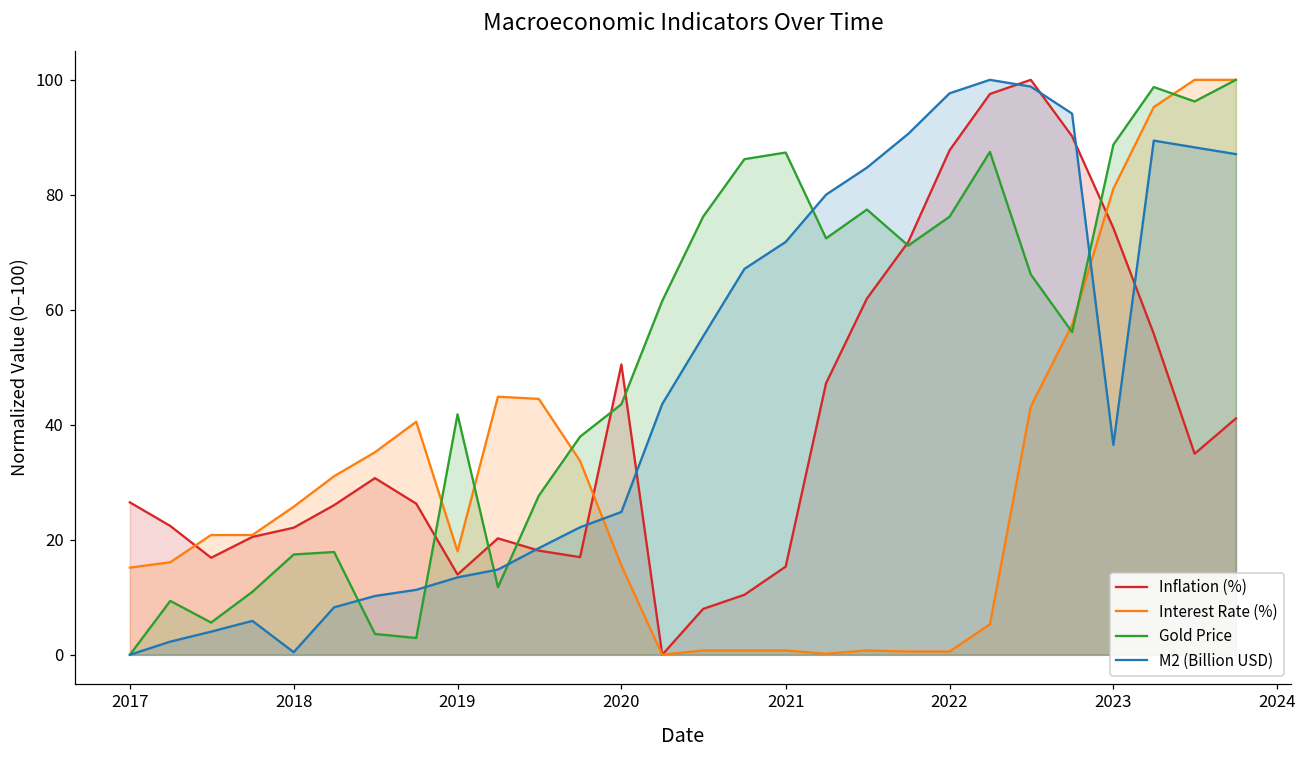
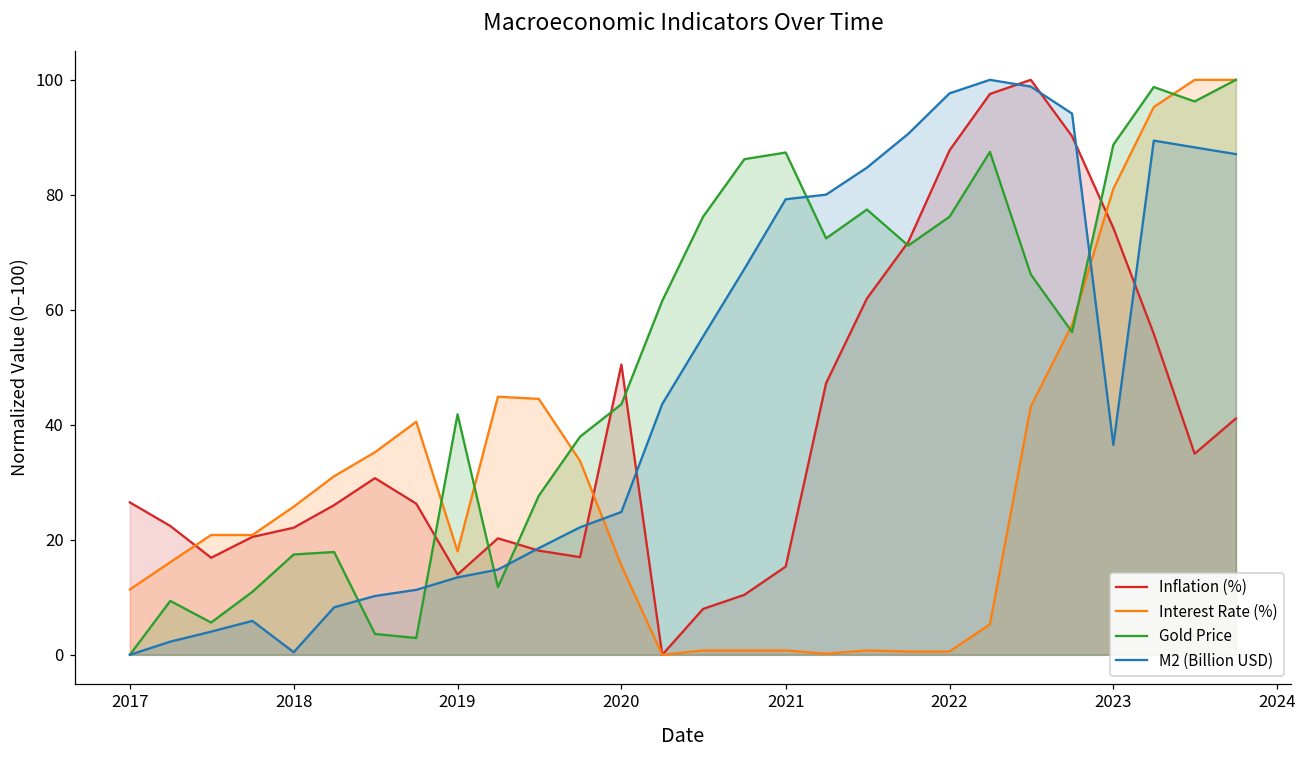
  {
    "Inflation (%)": {
      "2017": 27,
      "2018": 22,
      "2019": 14,
      "2020": 50,
      "2021": 15,
      "2022": 88,
      "2023": 74
    },
    "Interest Rate (%)": {
-     "2017": 15,
+     "2017": 11,
      "2018": 26,
      "2019": 18,
      "2020": 16,
      "2021": 1,
      "2022": 1,
      "2023": 81
    },
    "Gold Price": {
      "2018": 17,
      "2019": 42,
      "2020": 44,
      "2021": 87,
      "2022": 76,
      "2023": 89
    },
    "M2 (Billion USD)": {
      "2018": 0,
      "2019": 13,
      "2020": 25,
-     "2021": 72,
+     "2021": 79,
      "2022": 98,
      "2023": 37
    }
  }
